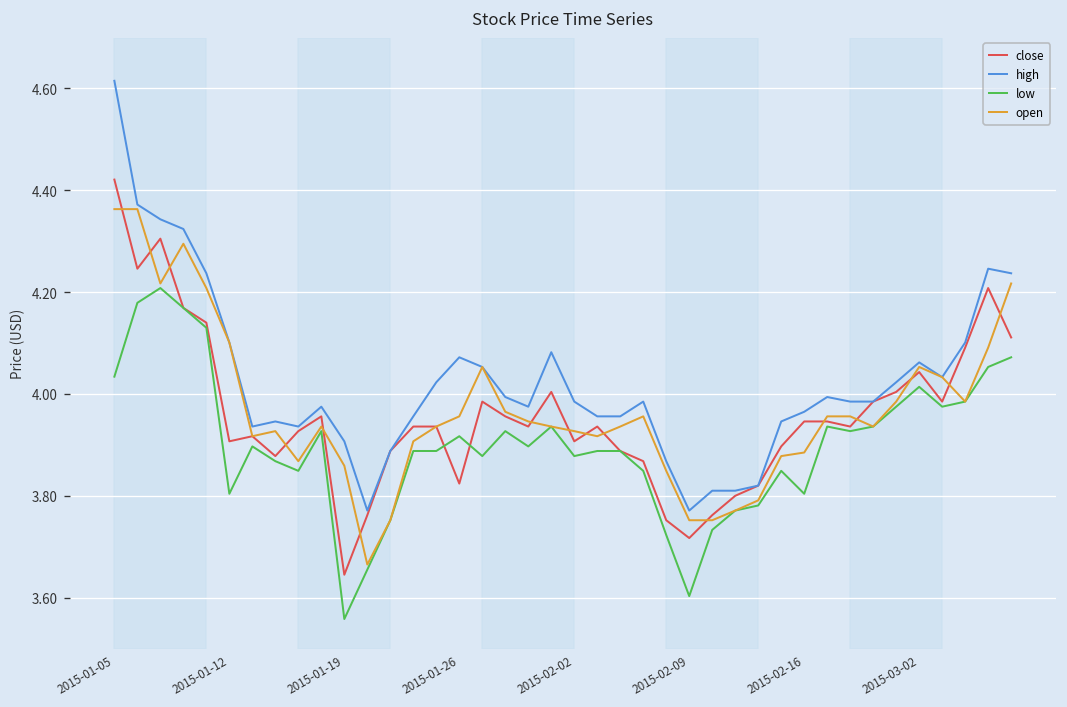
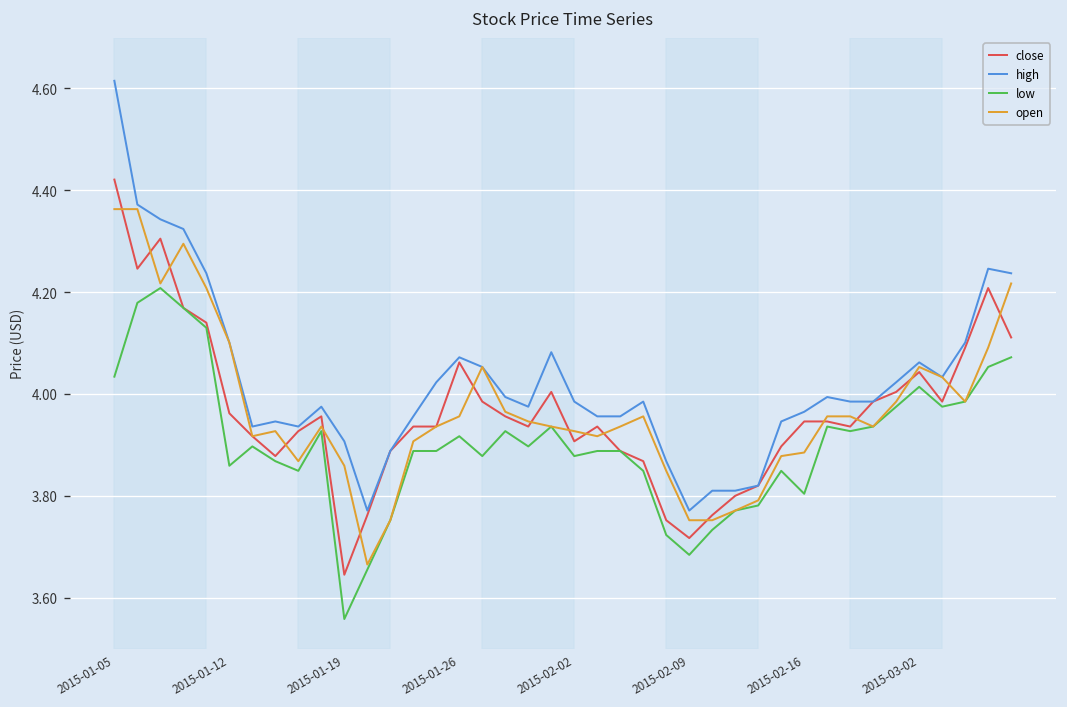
  {
    "close": {
      "2015-01-05": 4.42,
-     "2015-01-12": 3.91,
+     "2015-01-12": 3.96,
      "2015-01-19": 3.65,
-     "2015-01-26": 3.82,
+     "2015-01-26": 4.06,
      "2015-02-02": 3.91,
      "2015-02-09": 3.72,
      "2015-02-16": 3.95,
      "2015-03-02": 4.04
    },
    "high": {
      "2015-01-05": 4.62,
      "2015-01-19": 3.91,
      "2015-01-26": 4.07,
      "2015-02-02": 3.99,
      "2015-02-09": 3.77,
      "2015-02-16": 3.97,
      "2015-03-02": 4.06
    },
    "low": {
      "2015-01-05": 4.03,
-     "2015-01-12": 3.80,
+     "2015-01-12": 3.86,
      "2015-01-19": 3.56,
      "2015-01-26": 3.92,
      "2015-02-02": 3.88,
-     "2015-02-09": 3.60,
+     "2015-02-09": 3.68,
      "2015-02-16": 3.80,
      "2015-03-02": 4.01
    },
    "open": {
      "2015-01-05": 4.36,
      "2015-01-19": 3.86,
      "2015-01-26": 3.96,
      "2015-02-02": 3.93,
      "2015-02-09": 3.75,
      "2015-02-16": 3.89,
      "2015-03-02": 4.05
    }
  }
